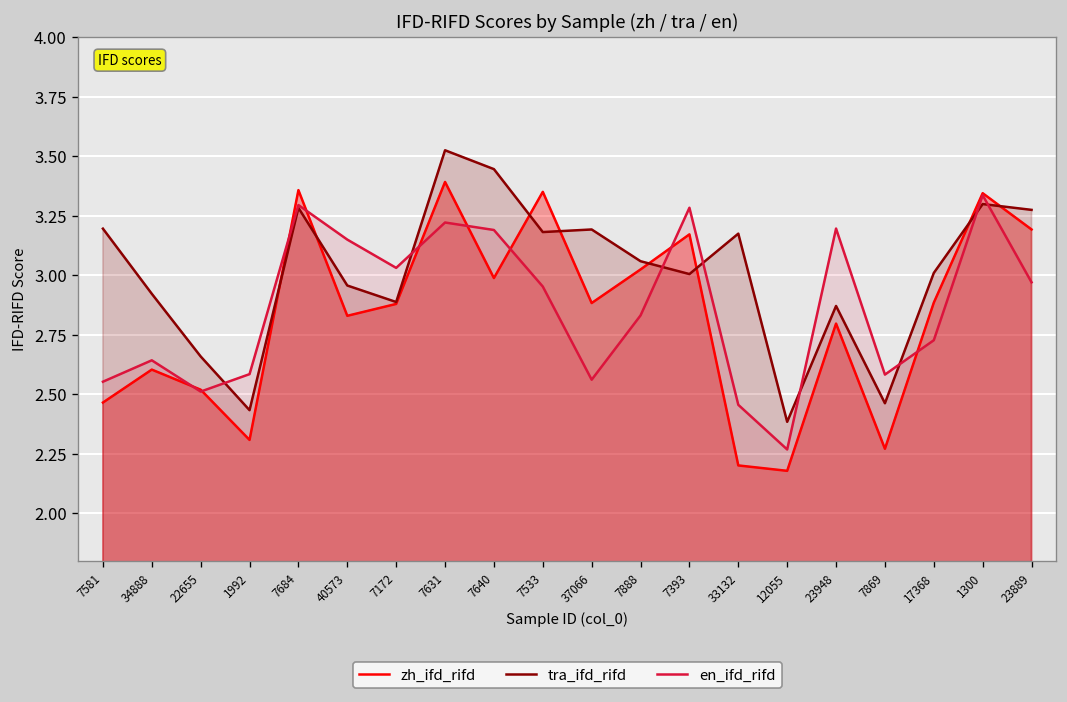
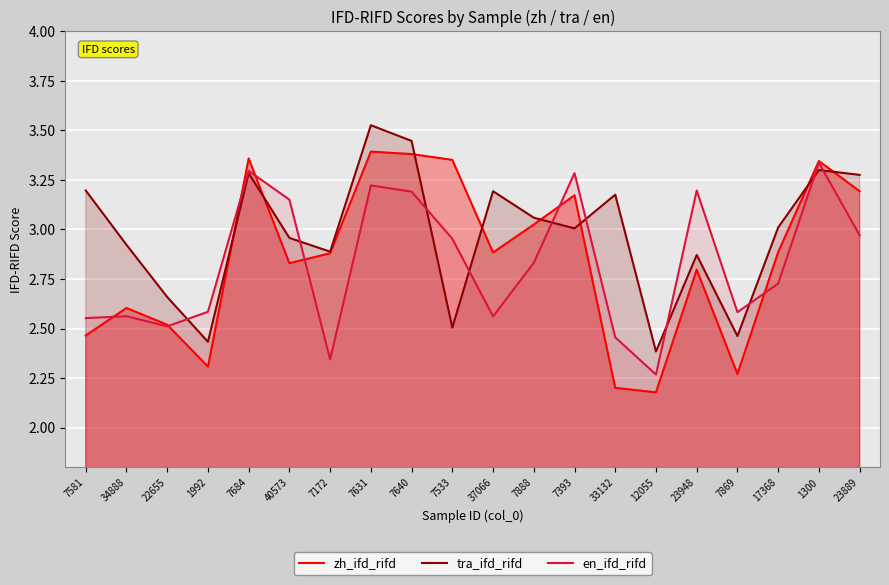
  {
    "zh_ifd_rifd": {
      "7581": 2.47,
      "34888": 2.60,
      "1992": 2.31,
      "7684": 3.36,
      "40573": 2.83,
      "7631": 3.39,
-     "7640": 2.99,
+     "7640": 3.38,
      "7533": 3.35,
      "37066": 2.88,
      "7888": 3.02,
      "7393": 3.17,
      "33132": 2.20,
      "12055": 2.18,
      "23948": 2.80,
      "7869": 2.27,
      "17368": 2.89,
      "23889": 3.19
    },
    "tra_ifd_rifd": {
      "7581": 3.20,
      "34888": 2.92,
      "22655": 2.66,
      "1992": 2.43,
      "40573": 2.96,
      "7631": 3.53,
      "7640": 3.45,
-     "7533": 3.18,
+     "7533": 2.50,
      "37066": 3.19,
      "7888": 3.06,
      "7393": 3.01,
      "33132": 3.18,
      "12055": 2.38,
      "23948": 2.87,
      "7869": 2.46,
      "17368": 3.01,
      "1300": 3.30,
      "23889": 3.28
    },
    "en_ifd_rifd": {
      "7581": 2.55,
-     "34888": 2.64,
+     "34888": 2.56,
      "1992": 2.58,
      "40573": 3.15,
-     "7172": 3.03,
+     "7172": 2.34,
      "7631": 3.22,
      "7640": 3.19,
      "7533": 2.95,
      "37066": 2.56,
      "7888": 2.83,
      "7393": 3.28,
      "33132": 2.46,
      "12055": 2.27,
      "23948": 3.20,
      "7869": 2.58,
      "17368": 2.73,
      "23889": 2.97
    }
  }
